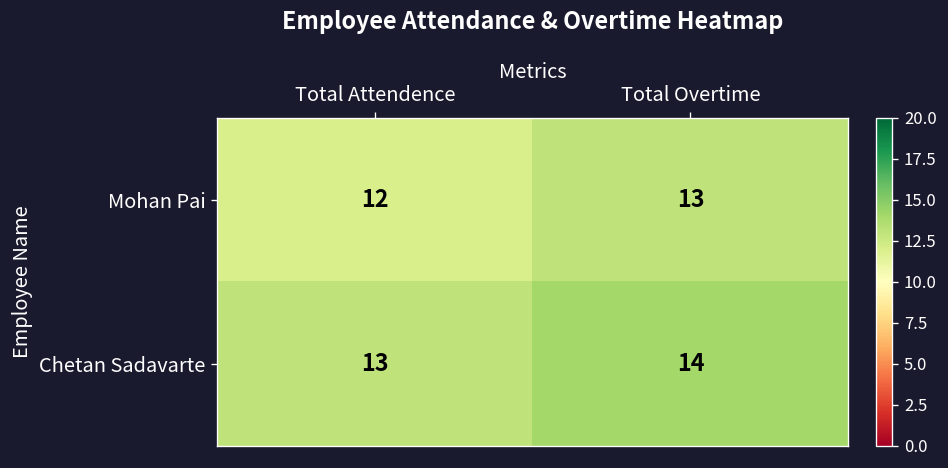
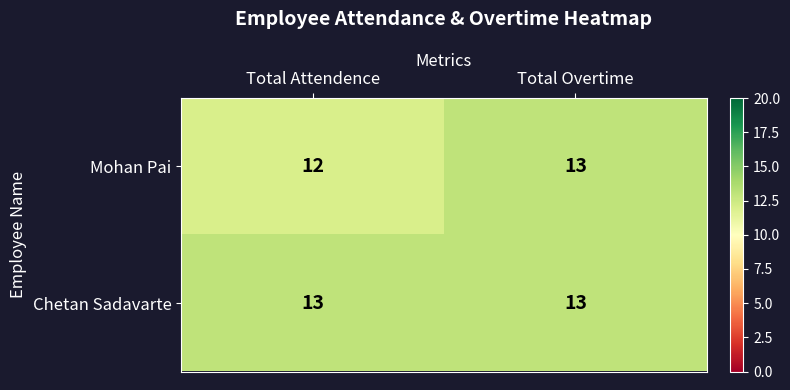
  {
    "Mohan Pai": {
      "Total Attendence": 12,
      "Total Overtime": 13
    },
    "Chetan Sadavarte": {
      "Total Attendence": 13,
-     "Total Overtime": 14
+     "Total Overtime": 13
    }
  }
